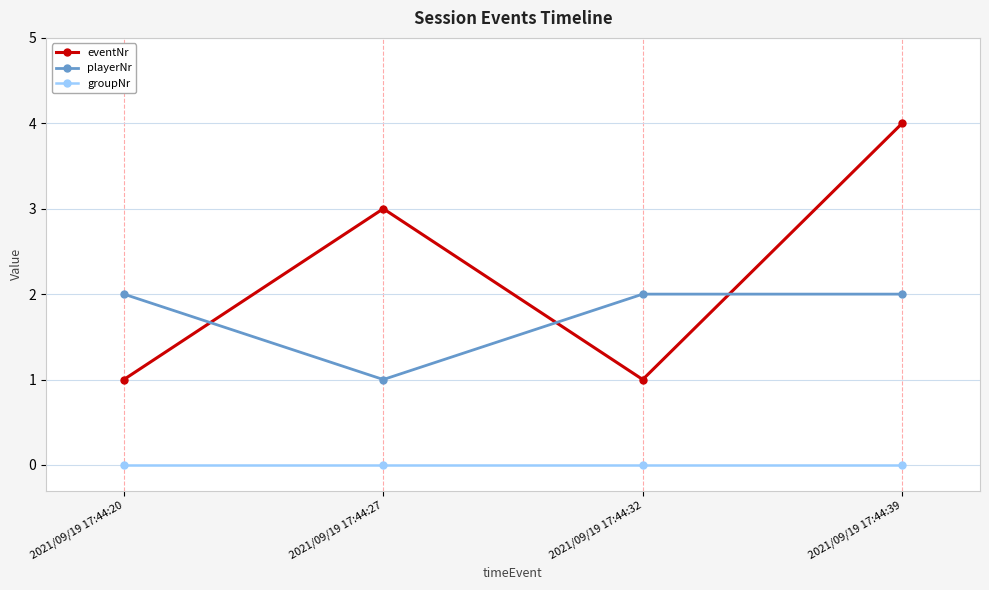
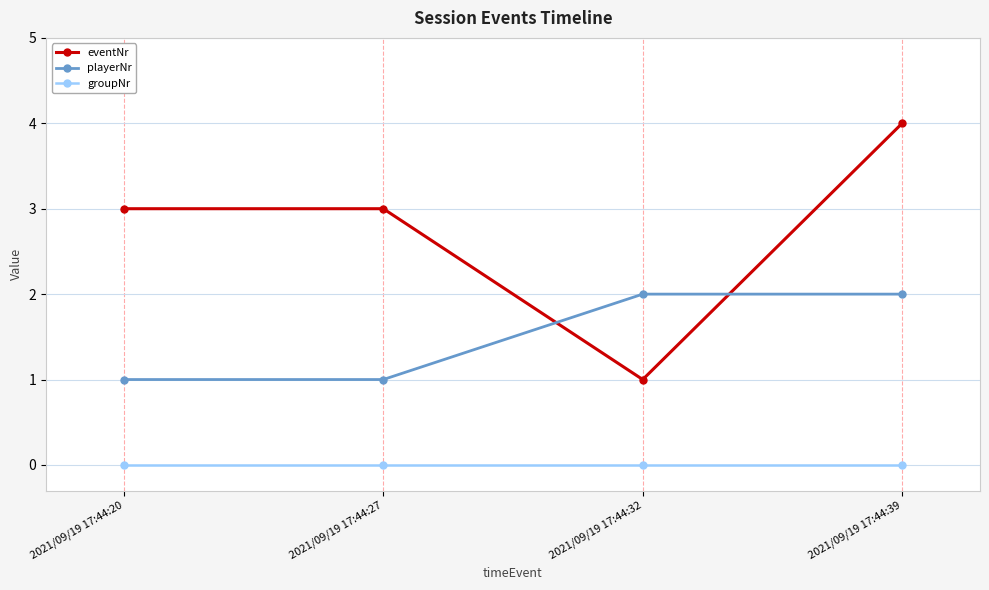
  {
    "eventNr": {
-     "2021/09/19 17:44:20": 1,
+     "2021/09/19 17:44:20": 3,
      "2021/09/19 17:44:27": 3,
      "2021/09/19 17:44:32": 1,
      "2021/09/19 17:44:39": 4
    },
    "playerNr": {
-     "2021/09/19 17:44:20": 2,
+     "2021/09/19 17:44:20": 1,
      "2021/09/19 17:44:27": 1,
      "2021/09/19 17:44:32": 2,
      "2021/09/19 17:44:39": 2
    },
    "groupNr": {
      "2021/09/19 17:44:20": 0,
      "2021/09/19 17:44:27": 0,
      "2021/09/19 17:44:32": 0,
      "2021/09/19 17:44:39": 0
    }
  }
